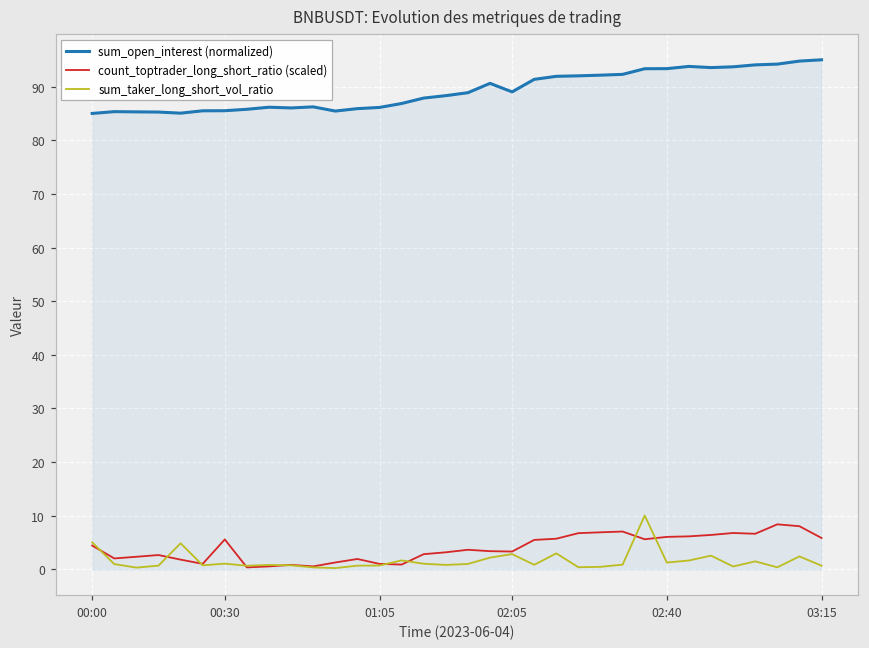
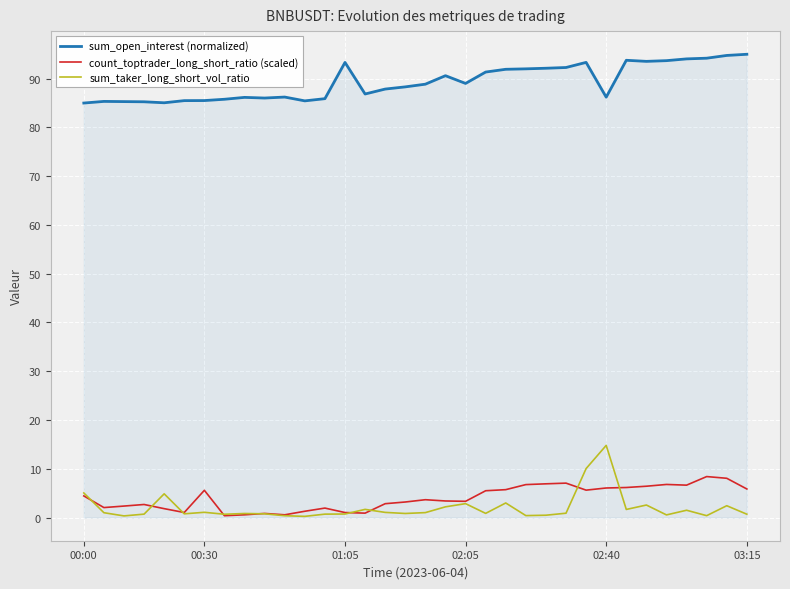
  {
    "sum_open_interest (normalized)": {
      "00:00": 85,
      "00:30": 86,
-     "01:05": 86,
+     "01:05": 93,
      "02:05": 89,
-     "02:40": 93,
+     "02:40": 86,
      "03:15": 95
    },
    "count_toptrader_long_short_ratio (scaled)": {
      "00:00": 4,
      "00:30": 6,
      "02:40": 6,
      "03:15": 6
    },
    "sum_taker_long_short_vol_ratio": {
      "00:00": 5,
      "00:30": 1,
-     "02:40": 1,
+     "02:40": 15,
      "03:15": 1
    }
  }
